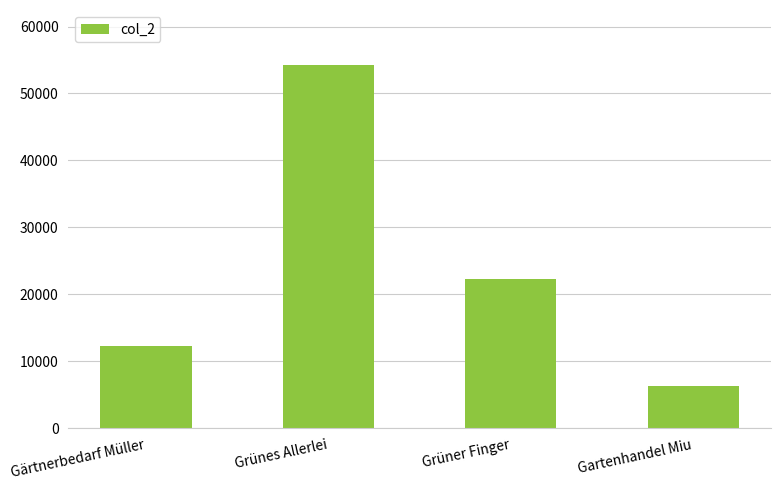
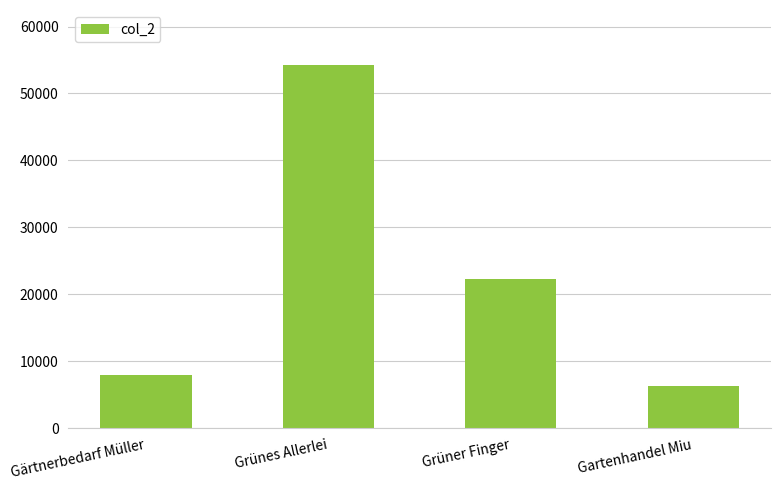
  {
-   "Gärtnerbedarf Müller": 12000,
+   "Gärtnerbedarf Müller": 8000,
    "Grünes Allerlei": 54000,
    "Grüner Finger": 22000,
    "Gartenhandel Miu": 6000
  }
